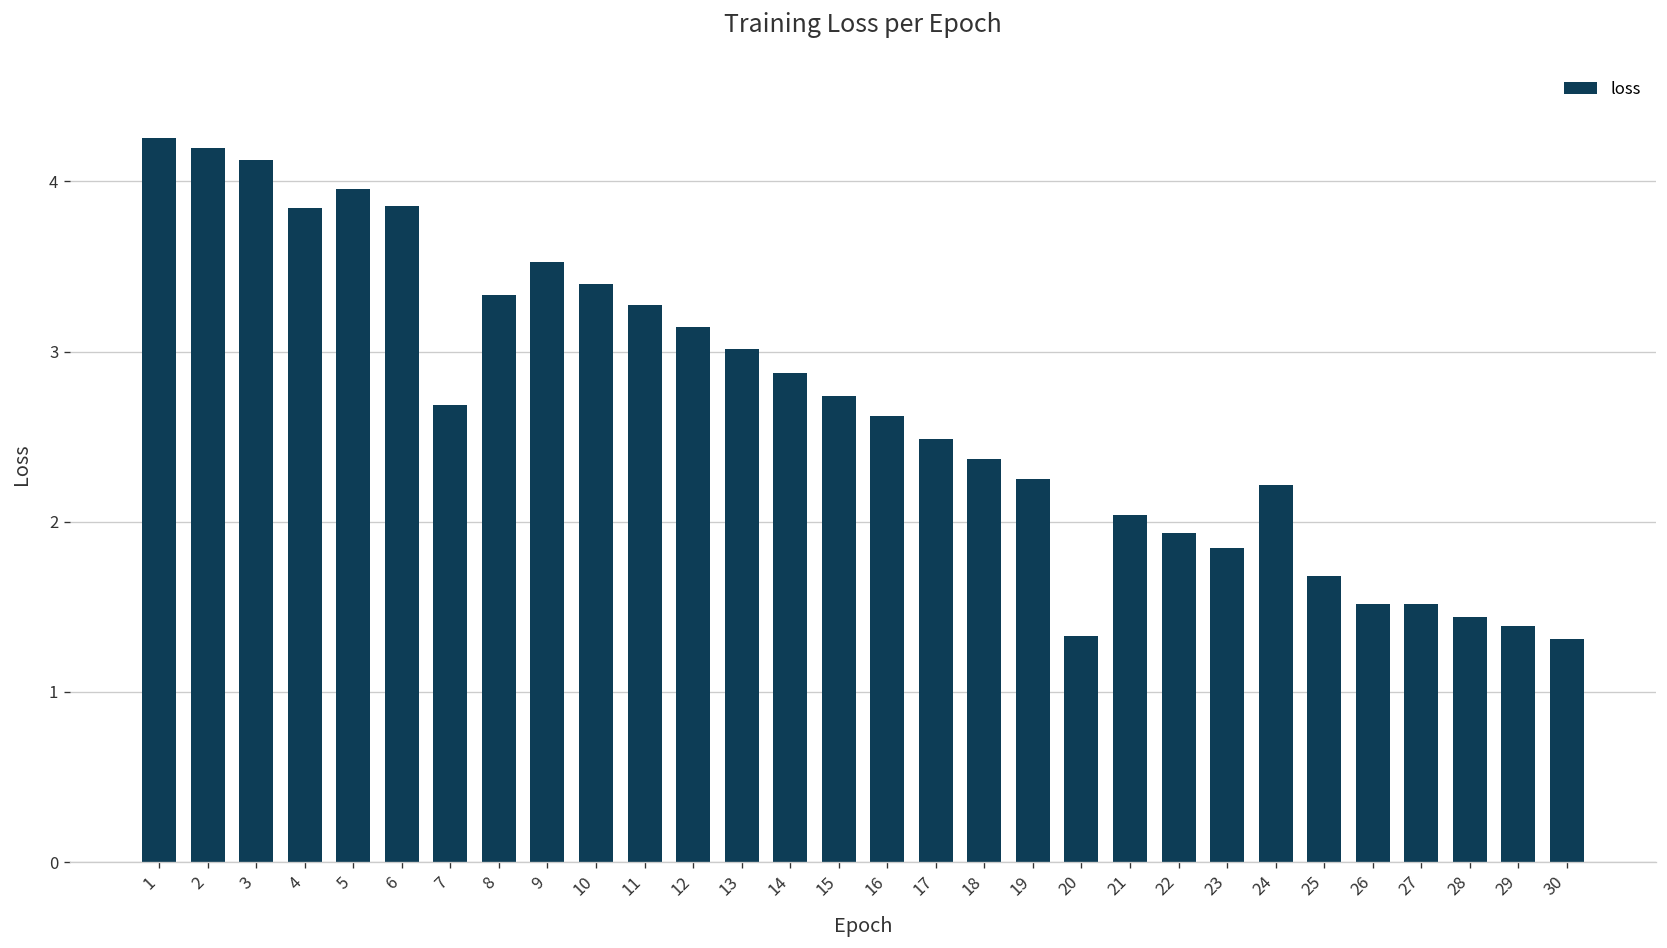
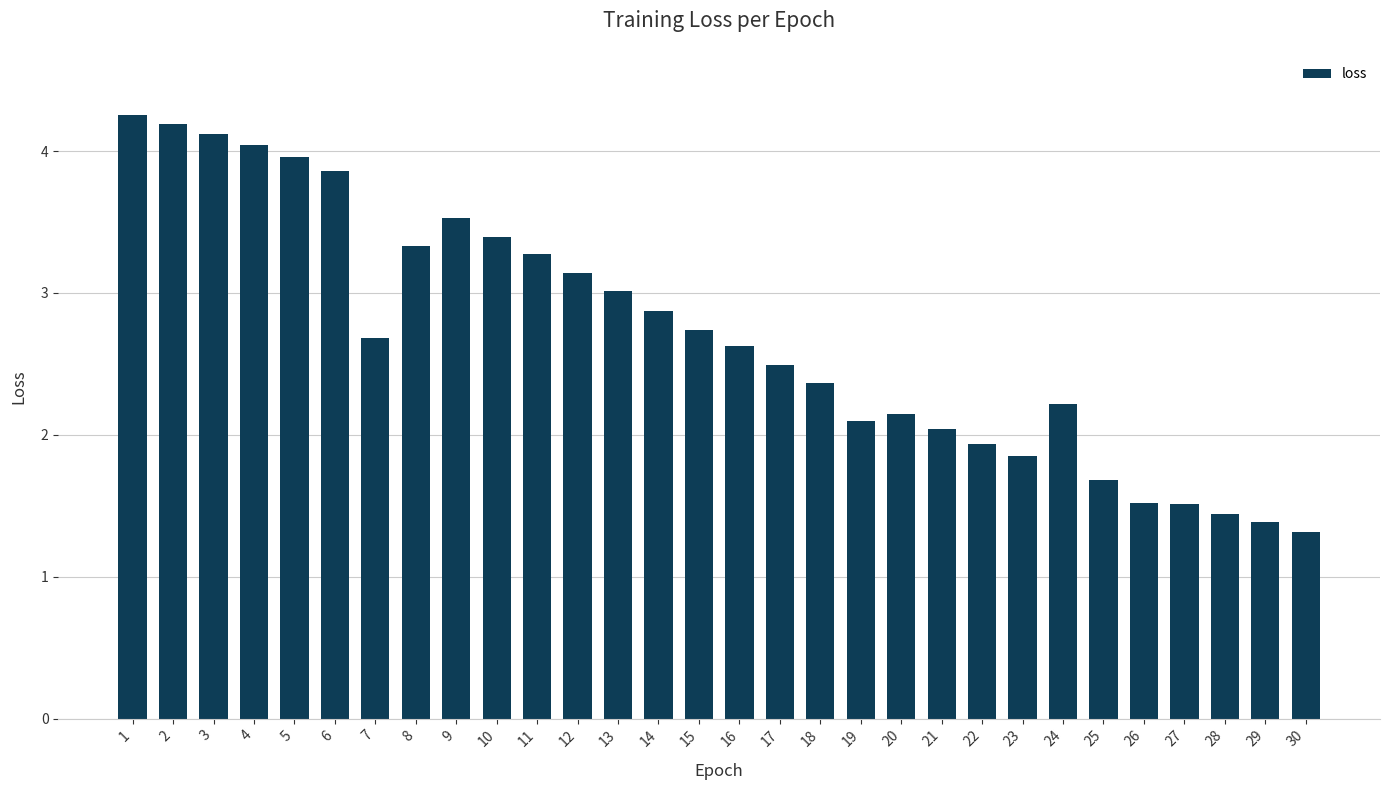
  {
    "1": 4.25,
    "2": 4.19,
    "3": 4.12,
-   "4": 3.85,
+   "4": 4.04,
    "5": 3.96,
    "6": 3.86,
    "7": 2.68,
    "8": 3.33,
    "9": 3.52,
    "10": 3.40,
    "11": 3.28,
    "12": 3.14,
    "13": 3.01,
    "14": 2.87,
    "15": 2.74,
    "16": 2.62,
    "17": 2.49,
    "18": 2.37,
-   "19": 2.25,
-   "20": 1.33,
+   "19": 2.10,
+   "20": 2.15,
    "21": 2.04,
    "22": 1.94,
    "23": 1.85,
    "24": 2.22,
    "25": 1.68,
    "26": 1.52,
    "27": 1.52,
    "28": 1.44,
    "29": 1.39,
    "30": 1.31
  }
